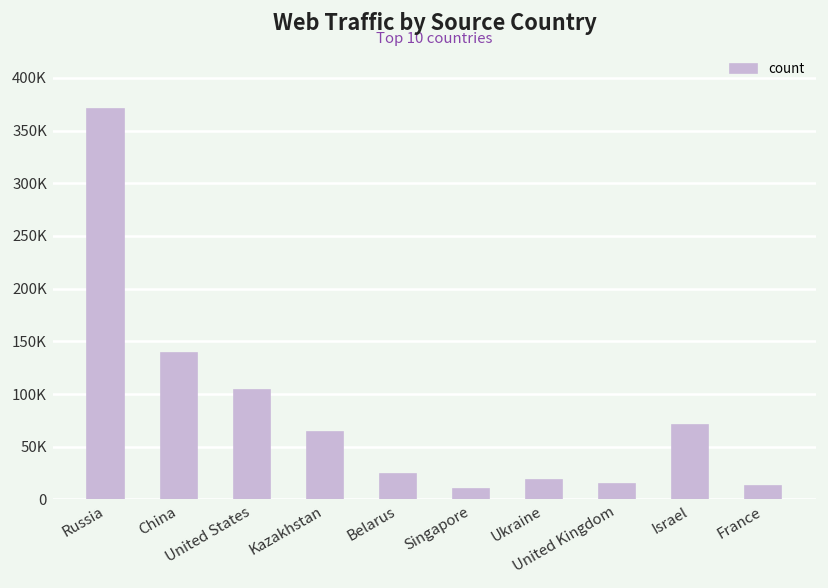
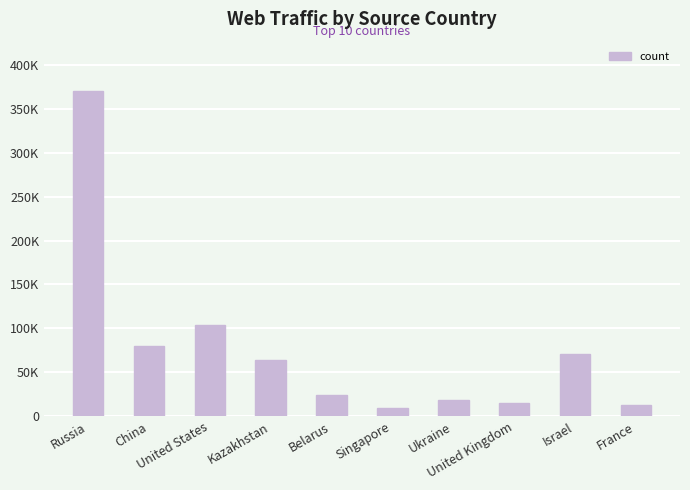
  {
    "Russia": 370000,
-   "China": 140000,
+   "China": 80000,
    "United States": 100000,
    "Kazakhstan": 60000,
    "Belarus": 20000,
    "Singapore": 10000,
    "Ukraine": 20000,
    "United Kingdom": 10000,
    "Israel": 70000,
    "France": 10000
  }
